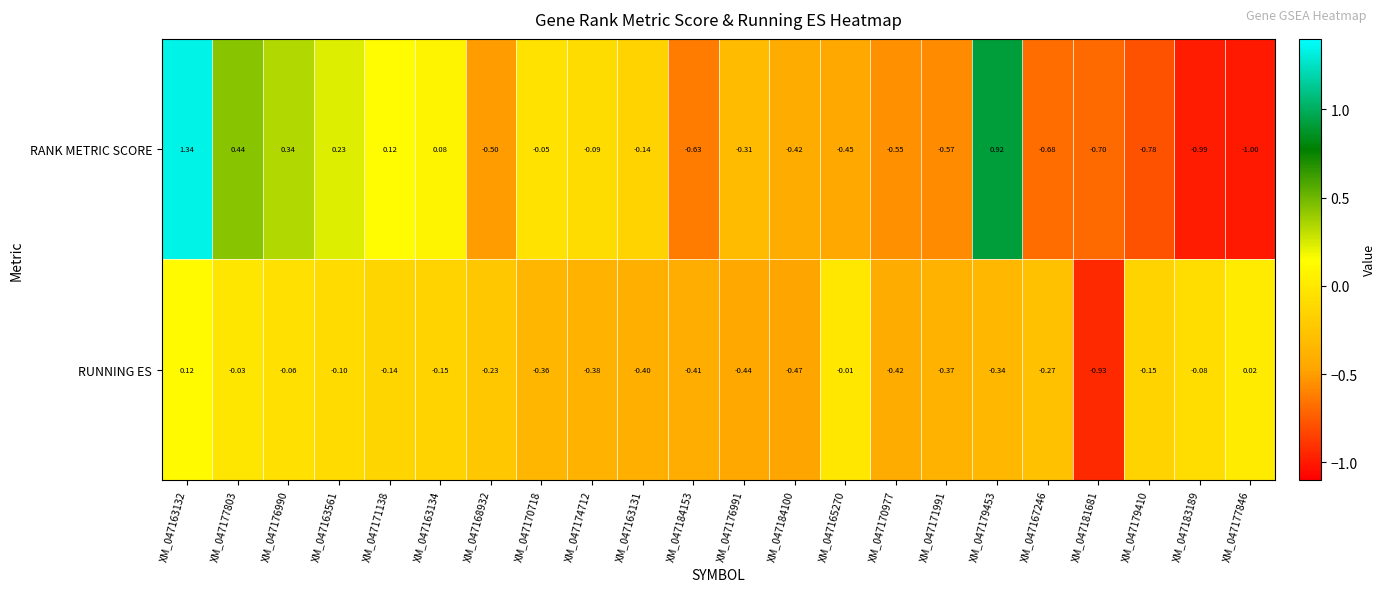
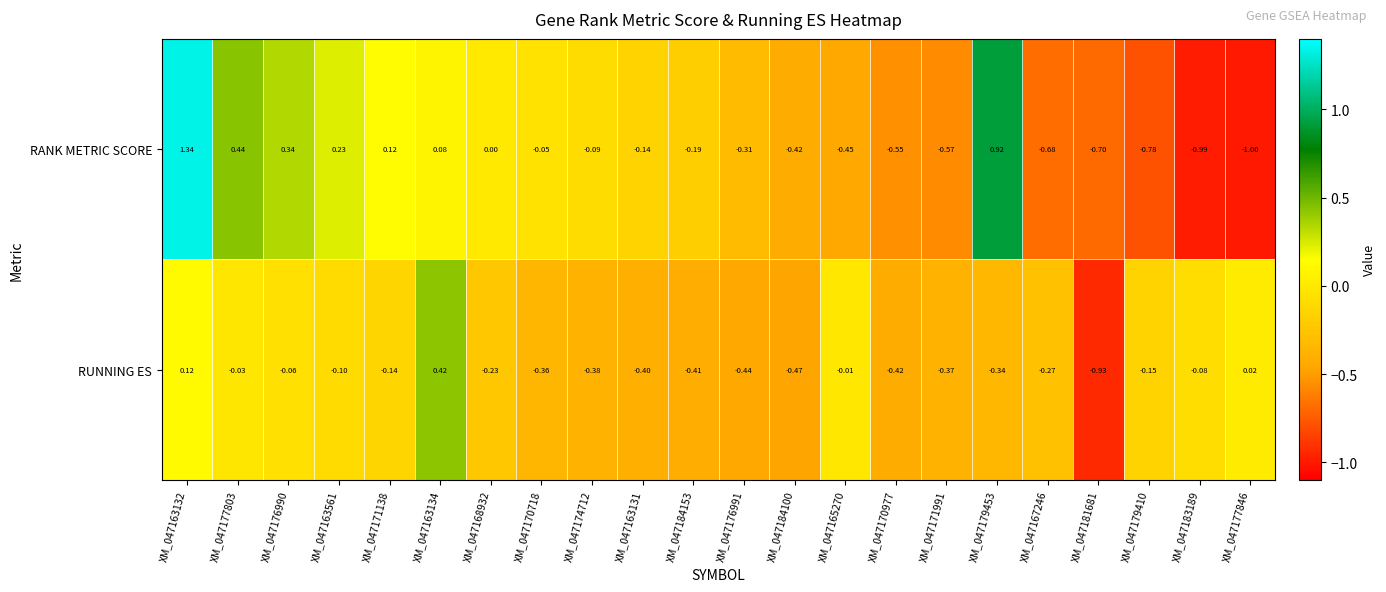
  {
    "RANK METRIC SCORE": {
      "XM_047163132": 1.34,
      "XM_047177803": 0.44,
      "XM_047176990": 0.34,
      "XM_047163561": 0.23,
      "XM_047171138": 0.12,
      "XM_047163134": 0.08,
-     "XM_047168932": -0.50,
+     "XM_047168932": 0.00,
      "XM_047170718": -0.05,
      "XM_047174712": -0.09,
      "XM_047163131": -0.14,
-     "XM_047184153": -0.63,
+     "XM_047184153": -0.19,
      "XM_047176991": -0.31,
      "XM_047184100": -0.42,
      "XM_047165270": -0.45,
      "XM_047170977": -0.55,
      "XM_047171991": -0.57,
      "XM_047179453": 0.92,
      "XM_047167246": -0.68,
      "XM_047181681": -0.70,
      "XM_047179410": -0.78,
      "XM_047183189": -0.99,
      "XM_047177846": -1.00
    },
    "RUNNING ES": {
      "XM_047163132": 0.12,
      "XM_047177803": -0.03,
      "XM_047176990": -0.06,
      "XM_047163561": -0.10,
      "XM_047171138": -0.14,
-     "XM_047163134": -0.15,
+     "XM_047163134": 0.42,
      "XM_047168932": -0.23,
      "XM_047170718": -0.36,
      "XM_047174712": -0.38,
      "XM_047163131": -0.40,
      "XM_047184153": -0.41,
      "XM_047176991": -0.44,
      "XM_047184100": -0.47,
      "XM_047165270": -0.01,
      "XM_047170977": -0.42,
      "XM_047171991": -0.37,
      "XM_047179453": -0.34,
      "XM_047167246": -0.27,
      "XM_047181681": -0.93,
      "XM_047179410": -0.15,
      "XM_047183189": -0.08,
      "XM_047177846": 0.02
    }
  }
